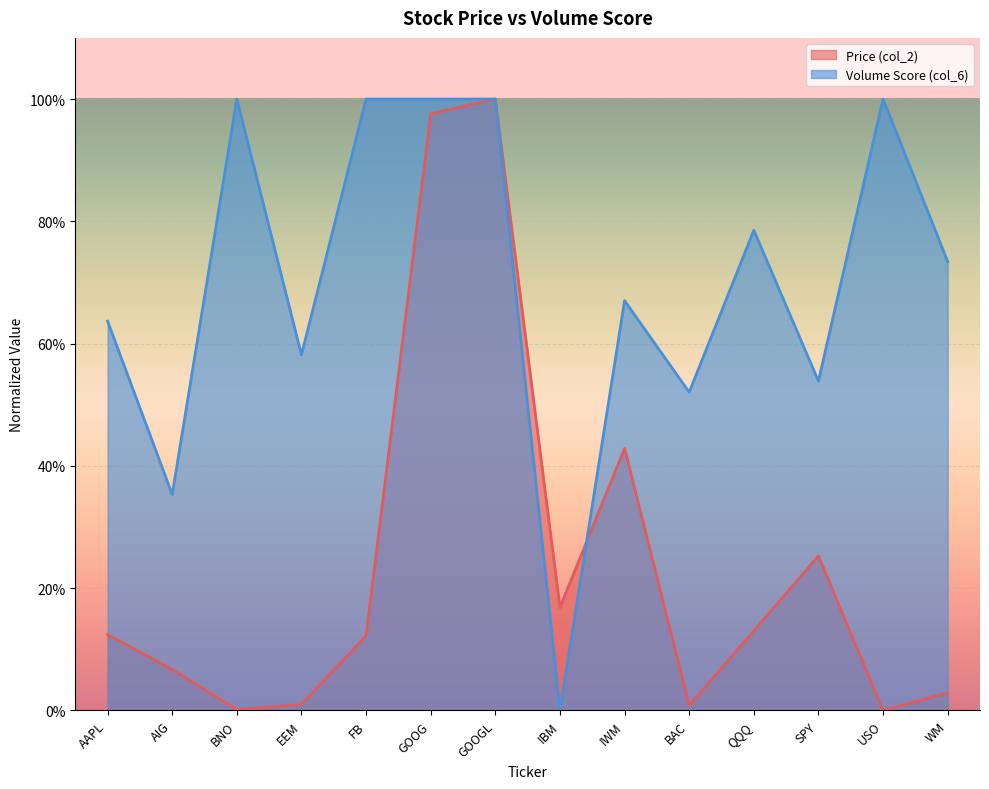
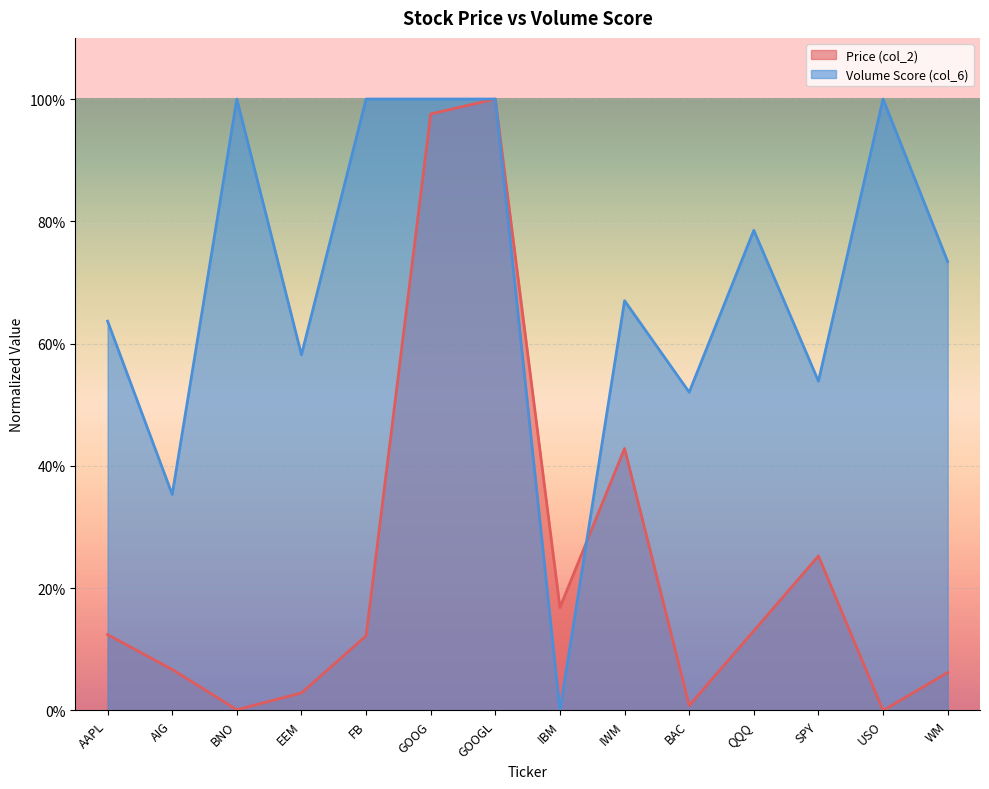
  {
    "Price (col_2)": {
      "AAPL": "12%",
      "AIG": "7%",
      "BNO": "0%",
-     "EEM": "1%",
+     "EEM": "3%",
      "FB": "12%",
      "GOOG": "98%",
      "IBM": "17%",
      "IWM": "43%",
      "BAC": "1%",
      "QQQ": "13%",
      "SPY": "25%",
      "USO": "0%",
-     "WM": "3%"
+     "WM": "6%"
    },
    "Volume Score (col_6)": {
      "AAPL": "64%",
      "AIG": "35%",
      "BNO": "100%",
      "EEM": "58%",
      "FB": "100%",
      "GOOG": "100%",
      "IBM": "0%",
      "IWM": "67%",
      "BAC": "52%",
      "QQQ": "79%",
      "SPY": "54%",
      "USO": "100%",
      "WM": "73%"
    }
  }
